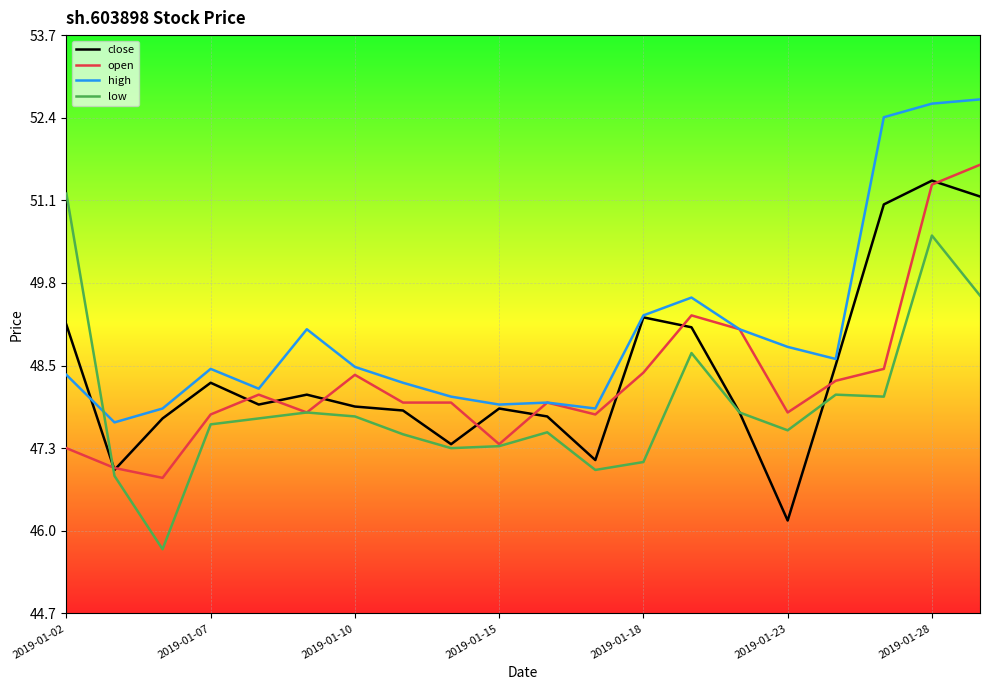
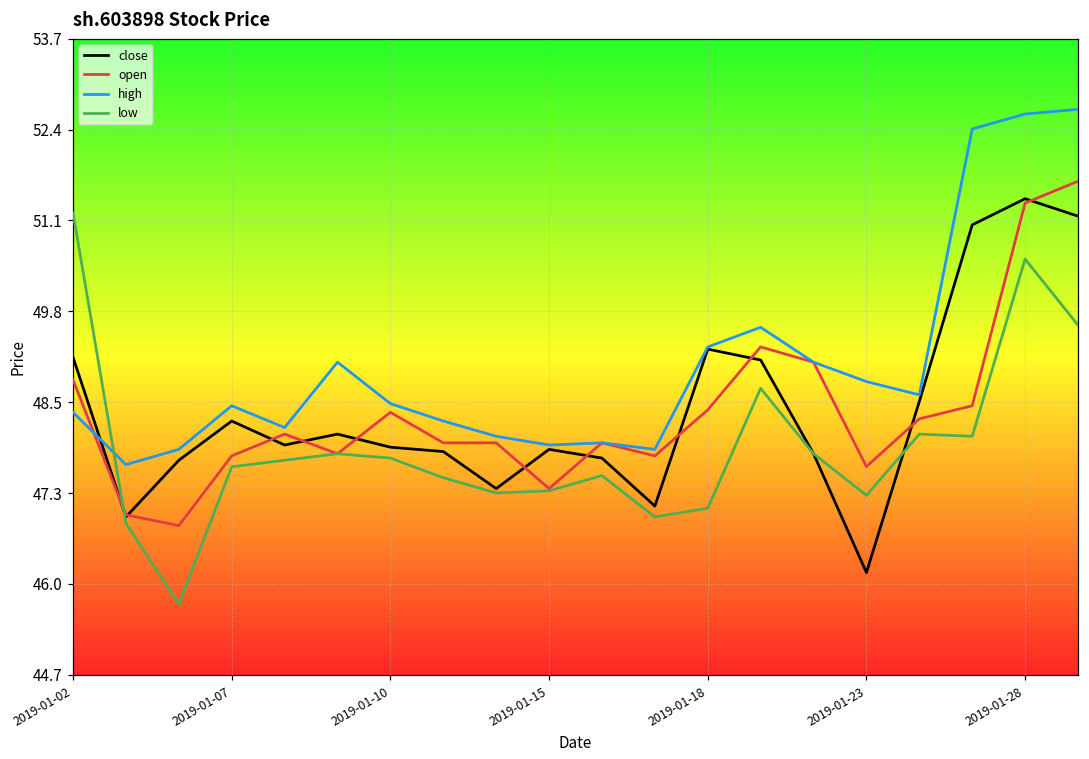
  {
    "close": {
      "2019-01-02": 49.2,
      "2019-01-07": 48.3,
      "2019-01-10": 47.9,
      "2019-01-15": 47.9,
      "2019-01-23": 46.1,
      "2019-01-28": 51.4
    },
    "open": {
-     "2019-01-02": 47.3,
+     "2019-01-02": 48.9,
      "2019-01-07": 47.8,
      "2019-01-10": 48.4,
      "2019-01-18": 48.4,
-     "2019-01-23": 47.8,
+     "2019-01-23": 47.6,
      "2019-01-28": 51.4
    },
    "high": {
      "2019-01-02": 48.4,
      "2019-01-07": 48.5,
      "2019-01-10": 48.5,
      "2019-01-15": 47.9,
      "2019-01-23": 48.8,
      "2019-01-28": 52.6
    },
    "low": {
      "2019-01-02": 51.2,
      "2019-01-07": 47.6,
      "2019-01-10": 47.7,
      "2019-01-18": 47.0,
-     "2019-01-23": 47.5,
+     "2019-01-23": 47.2,
      "2019-01-28": 50.6
    }
  }
